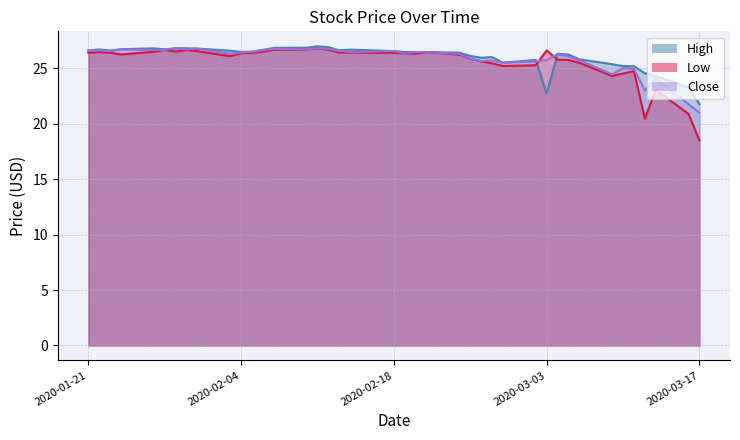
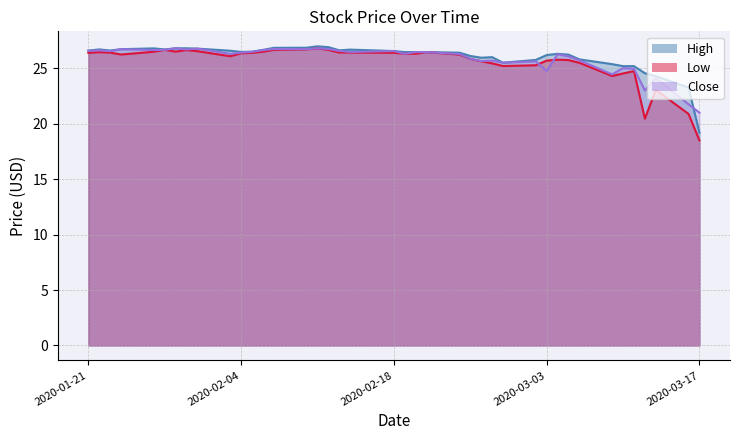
  {
    "High": {
-     "2020-03-03": 22.7,
-     "2020-03-17": 21.8
+     "2020-03-03": 26.2,
+     "2020-03-17": 19.2
    },
    "Low": {
-     "2020-03-03": 26.6,
+     "2020-03-03": 25.7,
      "2020-03-17": 18.5
    },
    "Close": {
-     "2020-03-03": 25.8,
+     "2020-03-03": 24.8,
      "2020-03-17": 21.0
    }
  }
